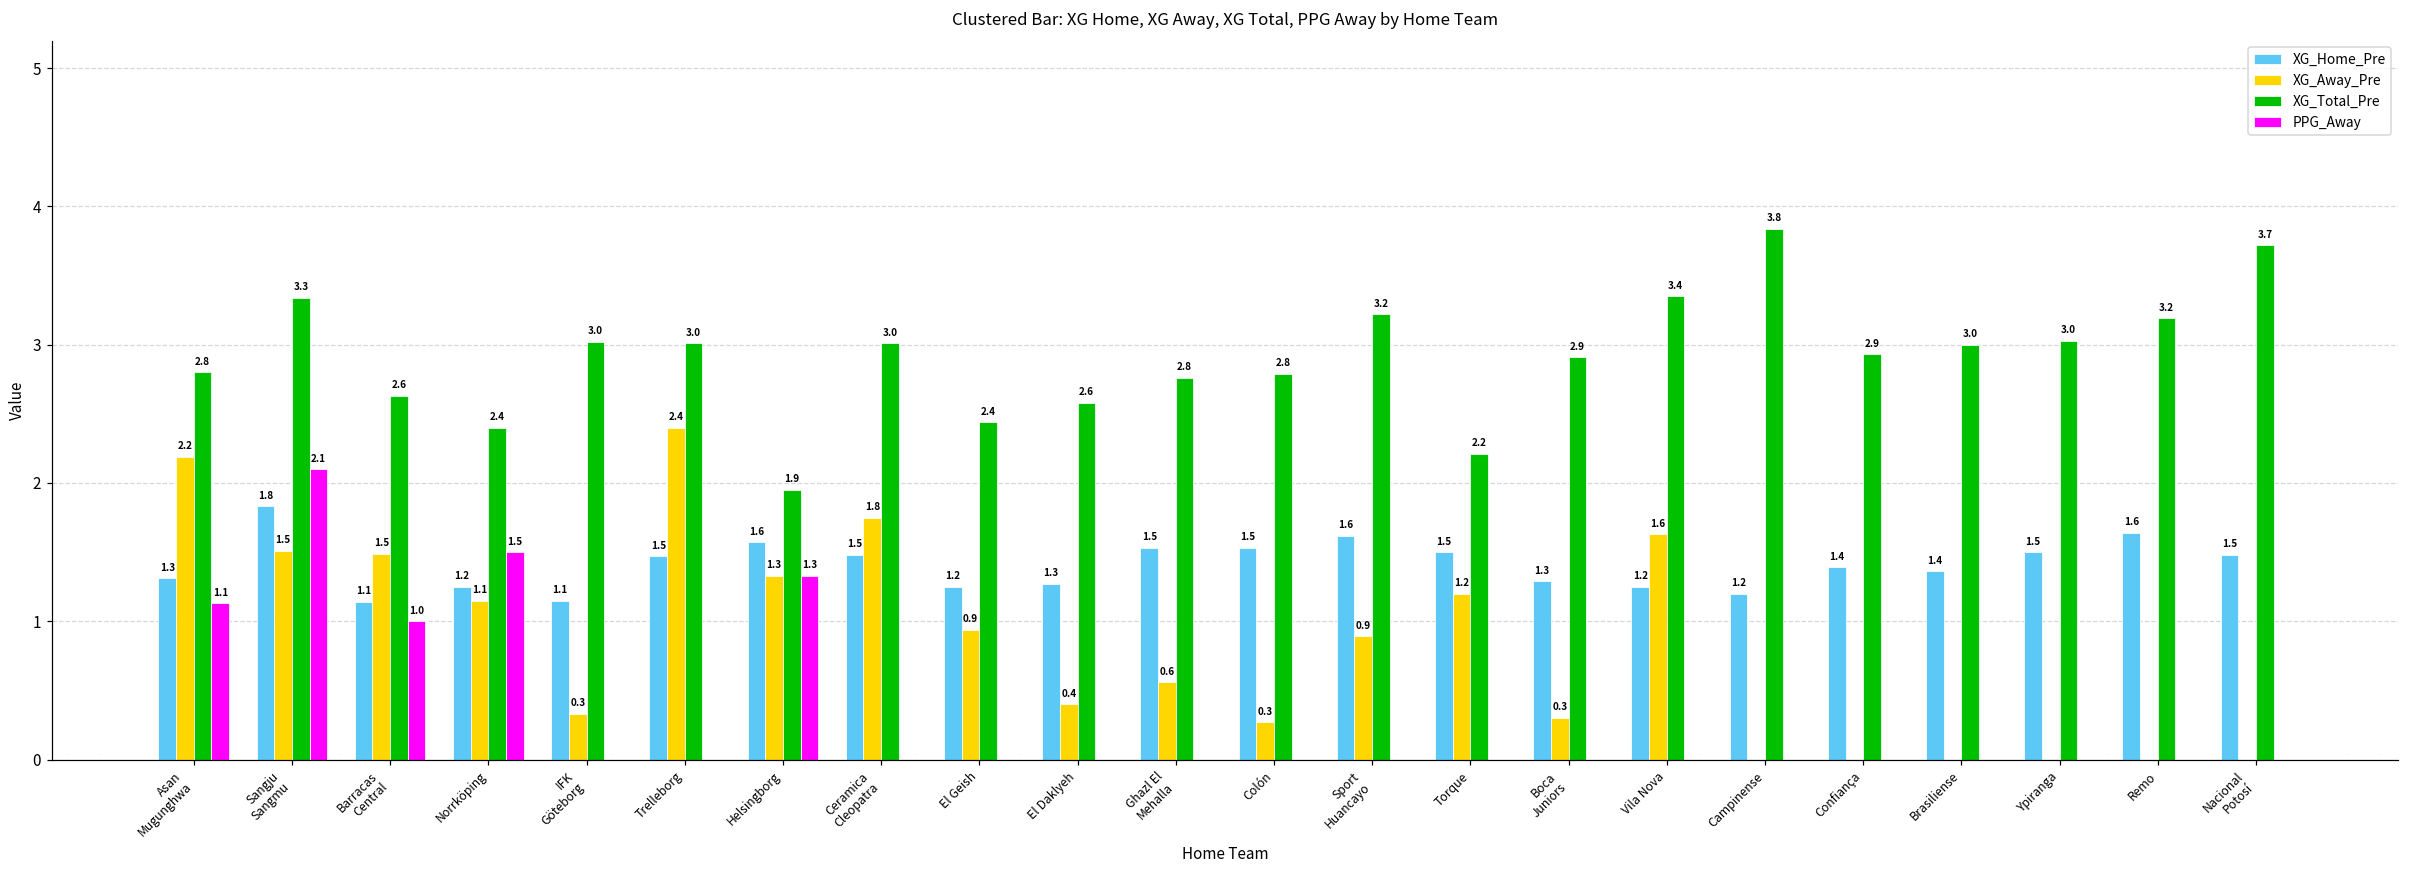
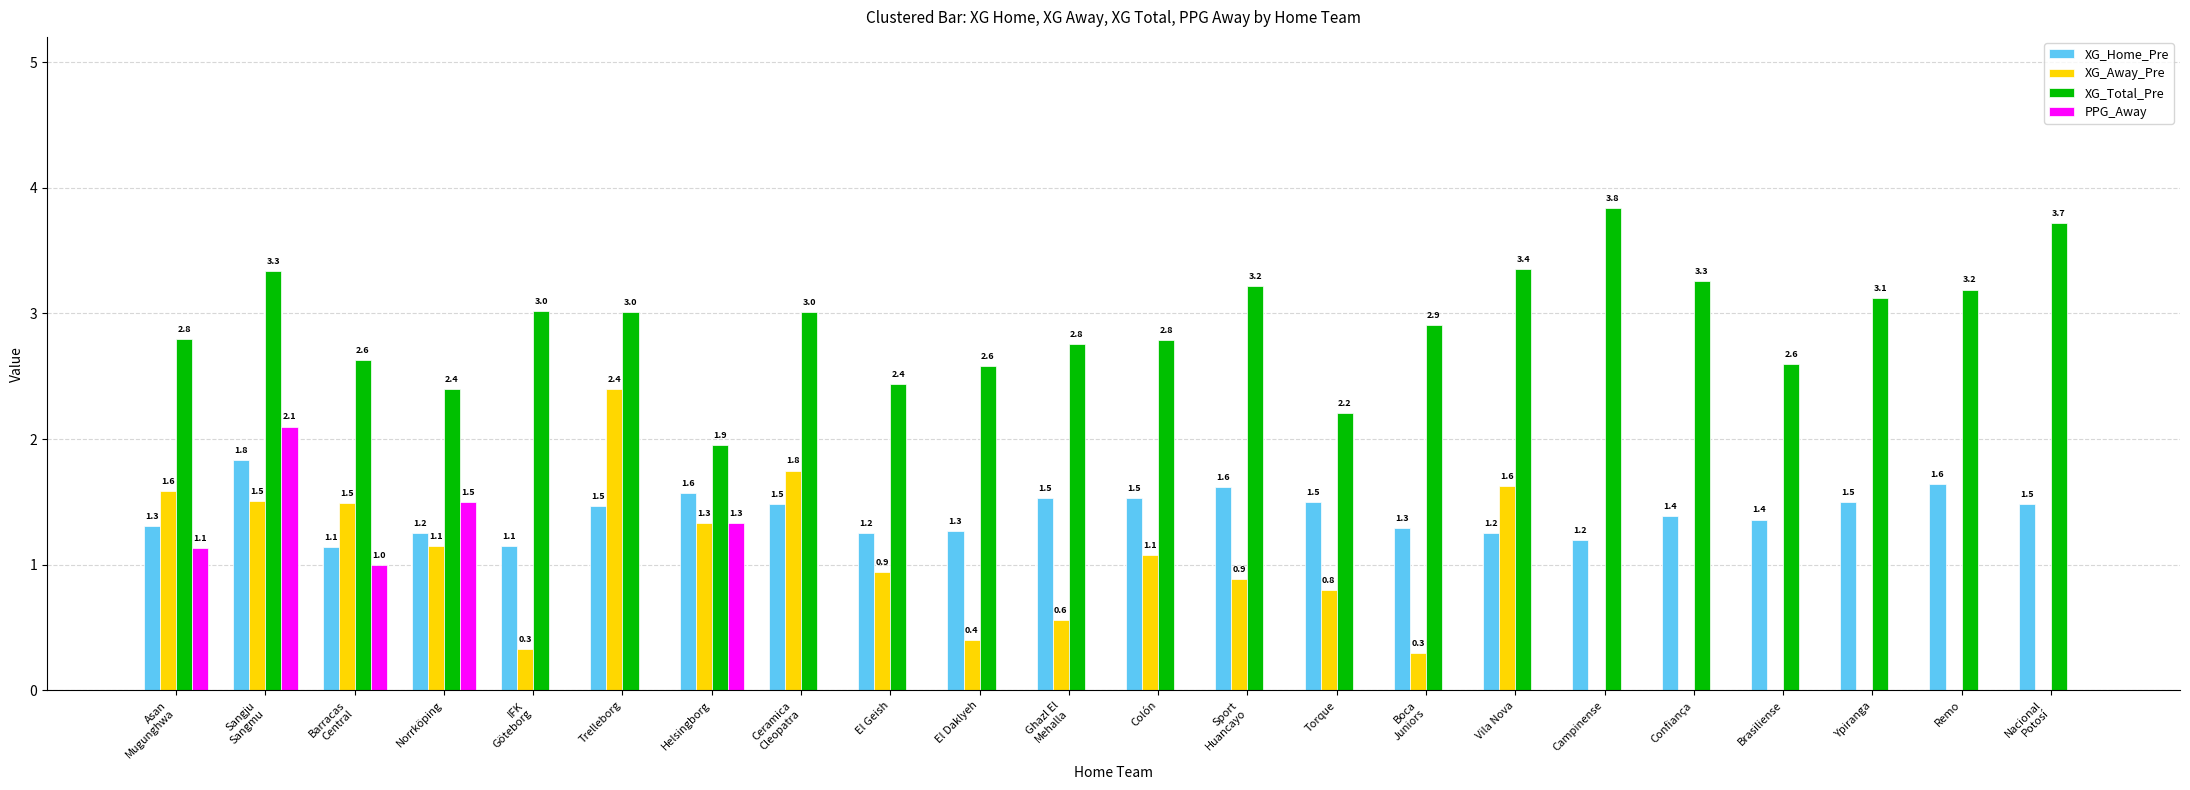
  {
    "XG_Home_Pre": {
      "Asan Mugunghwa": 1.3,
      "Sangju Sangmu": 1.8,
      "Barracas Central": 1.1,
      "Norrköping": 1.2,
      "IFK Göteborg": 1.1,
      "Trelleborg": 1.5,
      "Helsingborg": 1.6,
      "Ceramica Cleopatra": 1.5,
      "El Geish": 1.2,
      "El Daklyeh": 1.3,
      "Ghazl El Mehalla": 1.5,
      "Colón": 1.5,
      "Sport Huancayo": 1.6,
      "Torque": 1.5,
      "Boca Juniors": 1.3,
      "Vila Nova": 1.2,
      "Campinense": 1.2,
      "Confiança": 1.4,
      "Brasiliense": 1.4,
      "Ypiranga": 1.5,
      "Remo": 1.6,
      "Nacional Potosí": 1.5
    },
    "XG_Away_Pre": {
-     "Asan Mugunghwa": 2.2,
+     "Asan Mugunghwa": 1.6,
      "Sangju Sangmu": 1.5,
      "Barracas Central": 1.5,
      "Norrköping": 1.1,
      "IFK Göteborg": 0.3,
      "Trelleborg": 2.4,
      "Helsingborg": 1.3,
      "Ceramica Cleopatra": 1.8,
      "El Geish": 0.9,
      "El Daklyeh": 0.4,
      "Ghazl El Mehalla": 0.6,
-     "Colón": 0.3,
+     "Colón": 1.1,
      "Sport Huancayo": 0.9,
-     "Torque": 1.2,
+     "Torque": 0.8,
      "Boca Juniors": 0.3,
      "Vila Nova": 1.6
    },
    "XG_Total_Pre": {
      "Asan Mugunghwa": 2.8,
      "Sangju Sangmu": 3.3,
      "Barracas Central": 2.6,
      "Norrköping": 2.4,
      "IFK Göteborg": 3.0,
      "Trelleborg": 3.0,
      "Helsingborg": 1.9,
      "Ceramica Cleopatra": 3.0,
      "El Geish": 2.4,
      "El Daklyeh": 2.6,
      "Ghazl El Mehalla": 2.8,
      "Colón": 2.8,
      "Sport Huancayo": 3.2,
      "Torque": 2.2,
      "Boca Juniors": 2.9,
      "Vila Nova": 3.4,
      "Campinense": 3.8,
-     "Confiança": 2.9,
-     "Brasiliense": 3.0,
-     "Ypiranga": 3.0,
+     "Confiança": 3.3,
+     "Brasiliense": 2.6,
+     "Ypiranga": 3.1,
      "Remo": 3.2,
      "Nacional Potosí": 3.7
    },
    "PPG_Away": {
      "Asan Mugunghwa": 1.1,
      "Sangju Sangmu": 2.1,
      "Barracas Central": 1.0,
      "Norrköping": 1.5,
      "Helsingborg": 1.3
    }
  }
